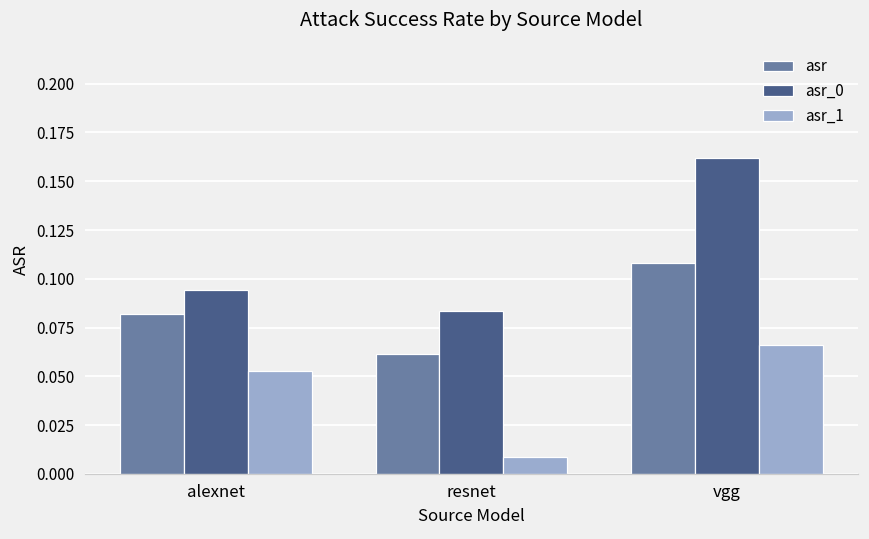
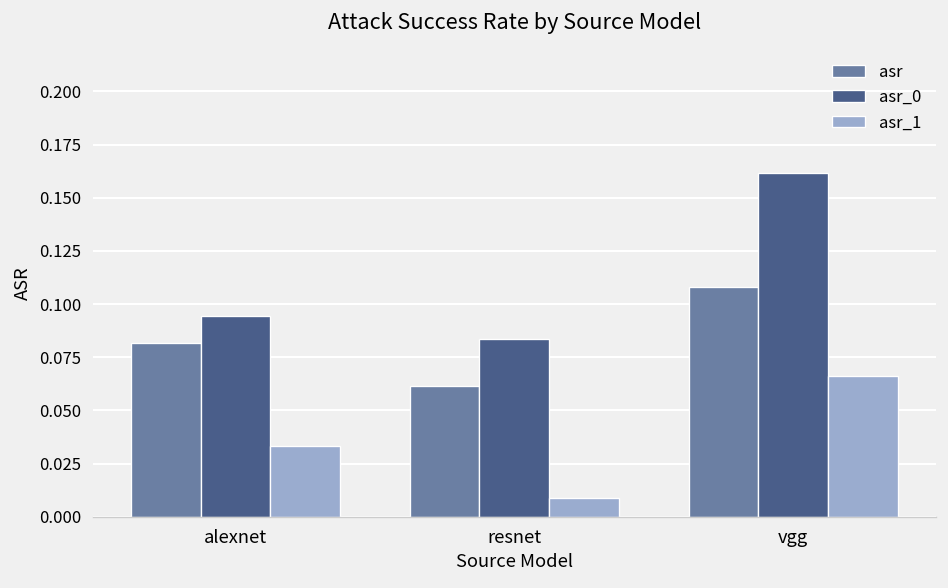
  {
    "asr_1": {
-     "alexnet": 0.053,
+     "alexnet": 0.033,
      "resnet": 0.009,
      "vgg": 0.066
    }
  }
